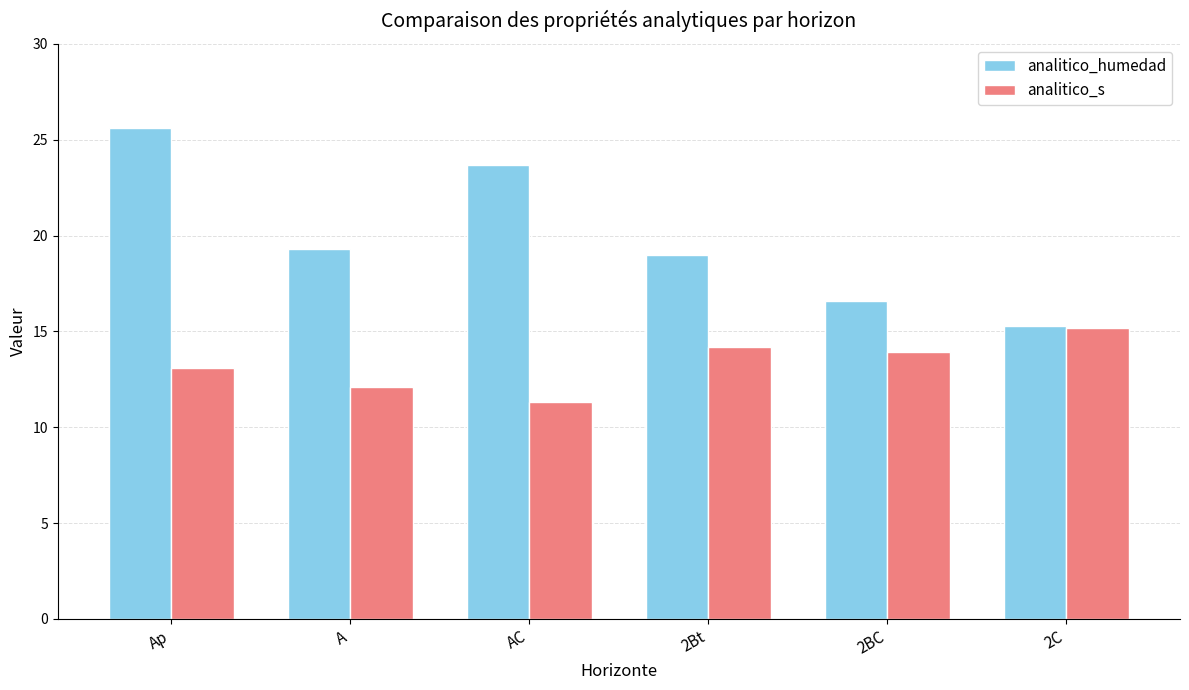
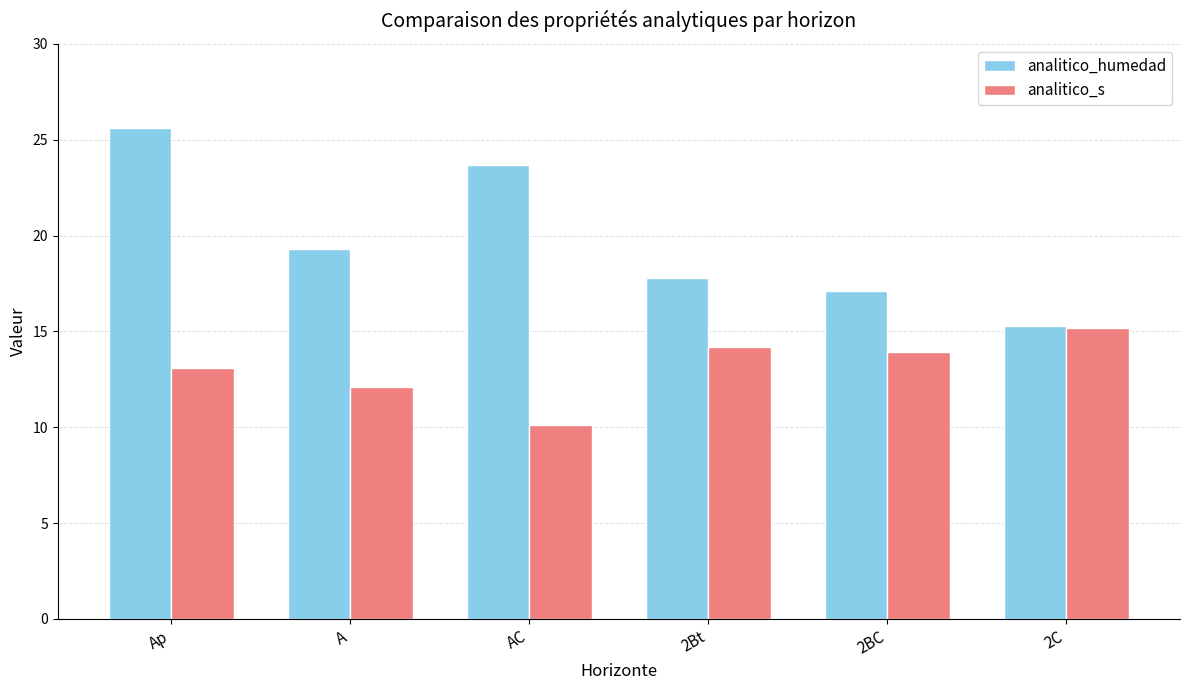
  {
    "analitico_humedad": {
      "Ap": 25.6,
      "A": 19.3,
      "AC": 23.7,
-     "2Bt": 19.0,
-     "2BC": 16.6,
+     "2Bt": 17.8,
+     "2BC": 17.1,
      "2C": 15.3
    },
    "analitico_s": {
      "Ap": 13.1,
      "A": 12.1,
-     "AC": 11.3,
+     "AC": 10.1,
      "2Bt": 14.2,
      "2BC": 13.9,
      "2C": 15.2
    }
  }
